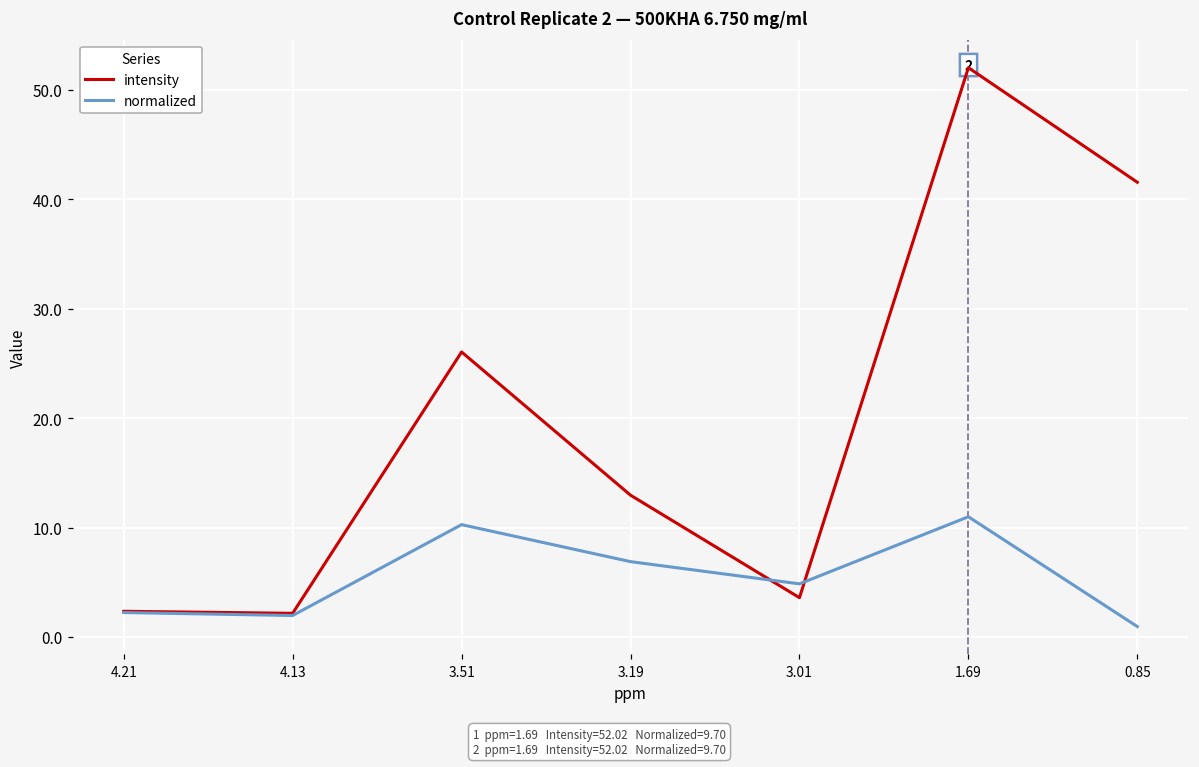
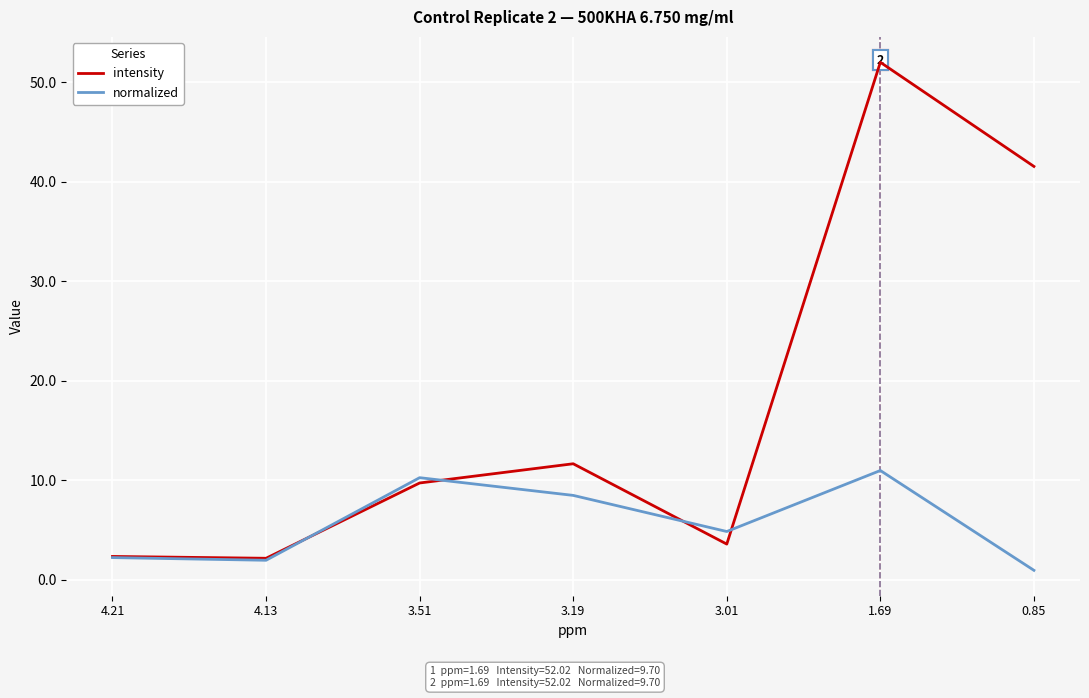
  {
    "intensity": {
-     "3.51": 26,
-     "3.19": 13,
+     "3.51": 10,
+     "3.19": 12,
      "3.01": 4,
      "0.85": 42
    },
    "normalized": {
      "3.51": 10,
-     "3.19": 7,
+     "3.19": 9,
      "3.01": 5,
      "1.69": 11,
      "0.85": 1
    }
  }
